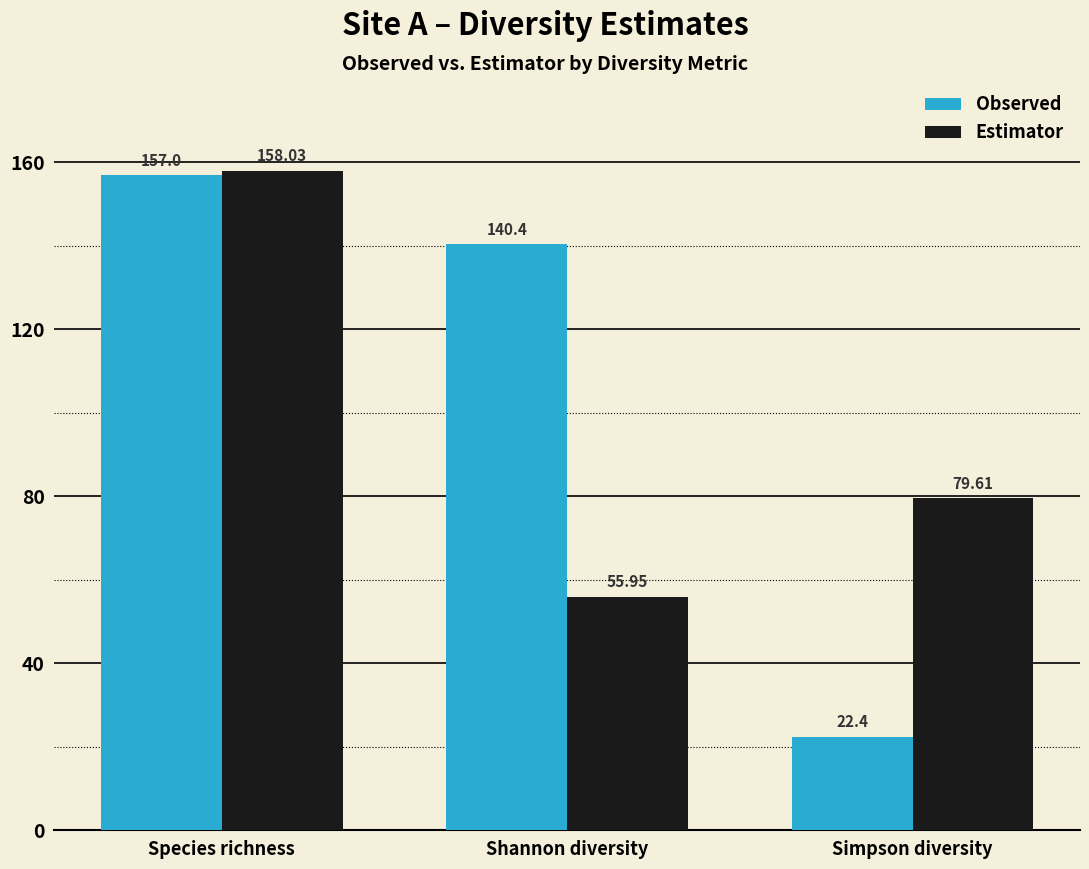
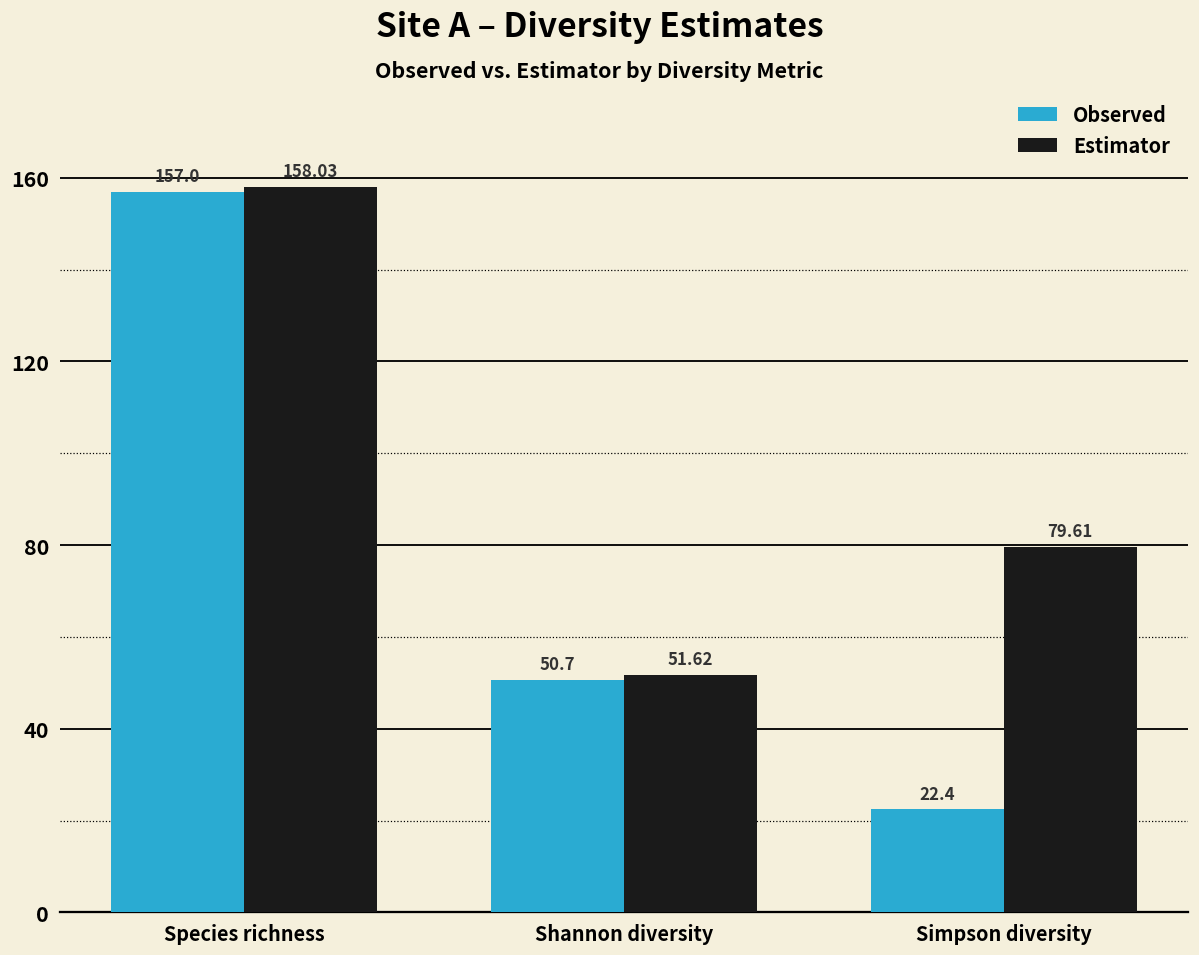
  {
    "Observed": {
      "Species richness": 157.0,
-     "Shannon diversity": 140.4,
+     "Shannon diversity": 50.7,
      "Simpson diversity": 22.4
    },
    "Estimator": {
      "Species richness": 158.03,
-     "Shannon diversity": 55.95,
+     "Shannon diversity": 51.62,
      "Simpson diversity": 79.61
    }
  }
